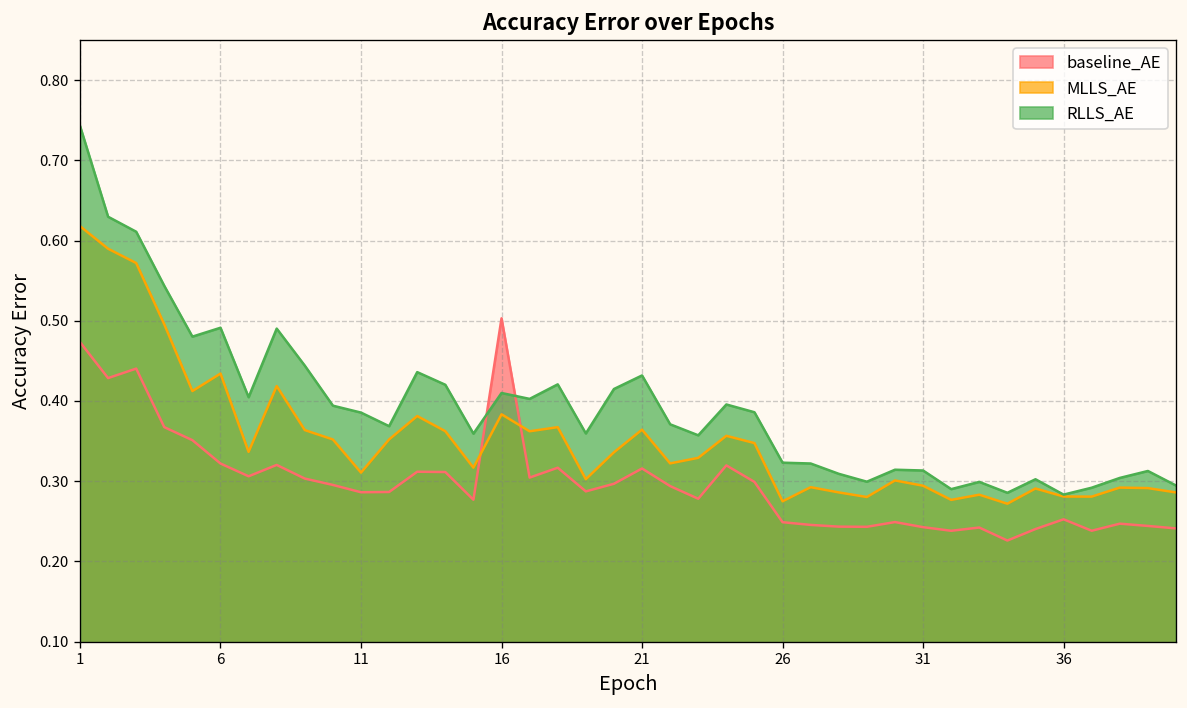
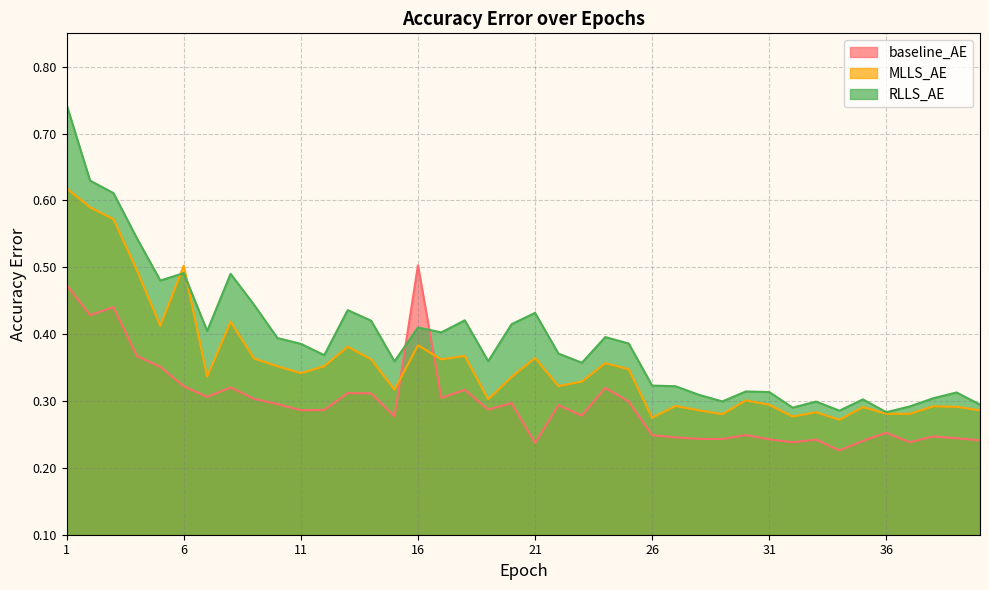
  {
    "baseline_AE": {
      "1": 0.47,
      "6": 0.32,
      "11": 0.29,
      "16": 0.50,
-     "21": 0.32,
+     "21": 0.24,
      "26": 0.25,
      "31": 0.24,
      "36": 0.25
    },
    "MLLS_AE": {
      "1": 0.62,
-     "6": 0.43,
-     "11": 0.31,
+     "6": 0.50,
+     "11": 0.34,
      "16": 0.38,
      "21": 0.36,
      "26": 0.27,
      "31": 0.29
    },
    "RLLS_AE": {
      "1": 0.74,
      "6": 0.49,
      "11": 0.39,
      "16": 0.41,
      "21": 0.43,
      "26": 0.32,
      "31": 0.31
    }
  }
